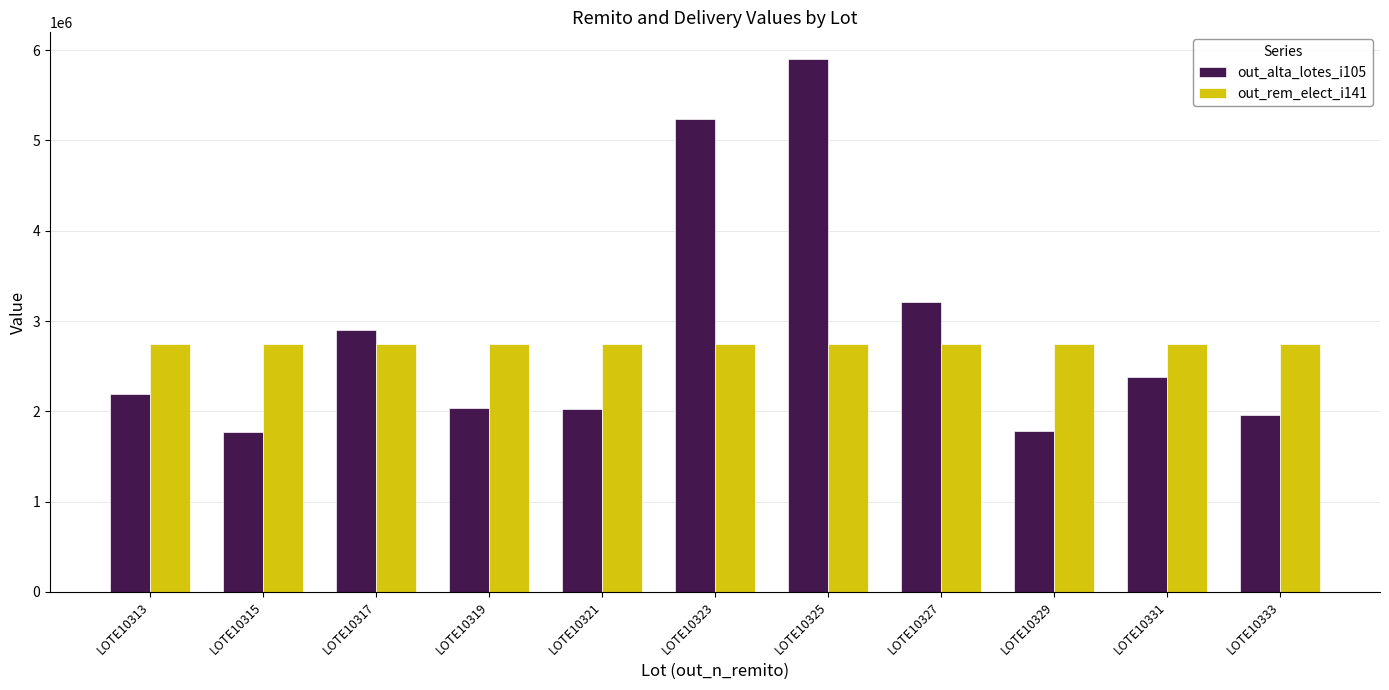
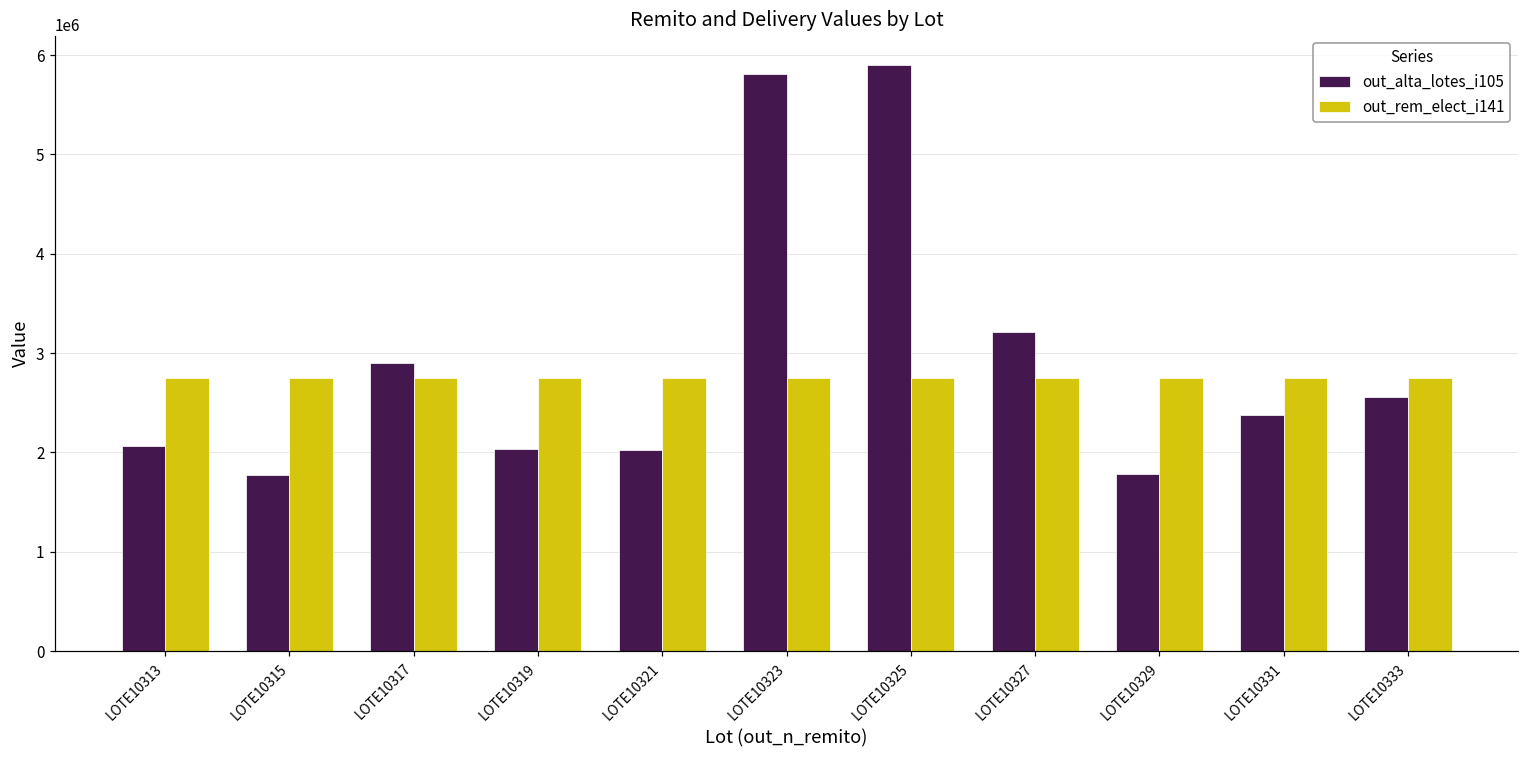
  {
    "out_alta_lotes_i105": {
-     "LOTE10313": 2200000,
+     "LOTE10313": 2100000,
      "LOTE10315": 1800000,
      "LOTE10317": 2900000,
      "LOTE10319": 2000000,
      "LOTE10321": 2000000,
-     "LOTE10323": 5200000,
+     "LOTE10323": 5800000,
      "LOTE10325": 5900000,
      "LOTE10327": 3200000,
      "LOTE10329": 1800000,
      "LOTE10331": 2400000,
-     "LOTE10333": 2000000
+     "LOTE10333": 2600000
    },
    "out_rem_elect_i141": {
      "LOTE10313": 2800000,
      "LOTE10315": 2800000,
      "LOTE10317": 2800000,
      "LOTE10319": 2800000,
      "LOTE10321": 2800000,
      "LOTE10323": 2800000,
      "LOTE10325": 2800000,
      "LOTE10327": 2800000,
      "LOTE10329": 2800000,
      "LOTE10331": 2800000,
      "LOTE10333": 2800000
    }
  }
